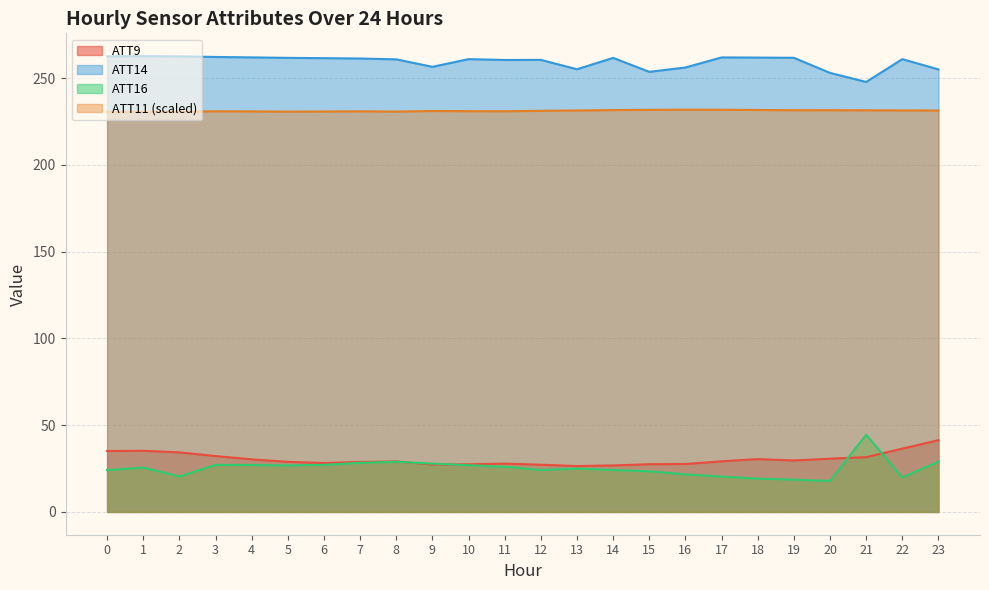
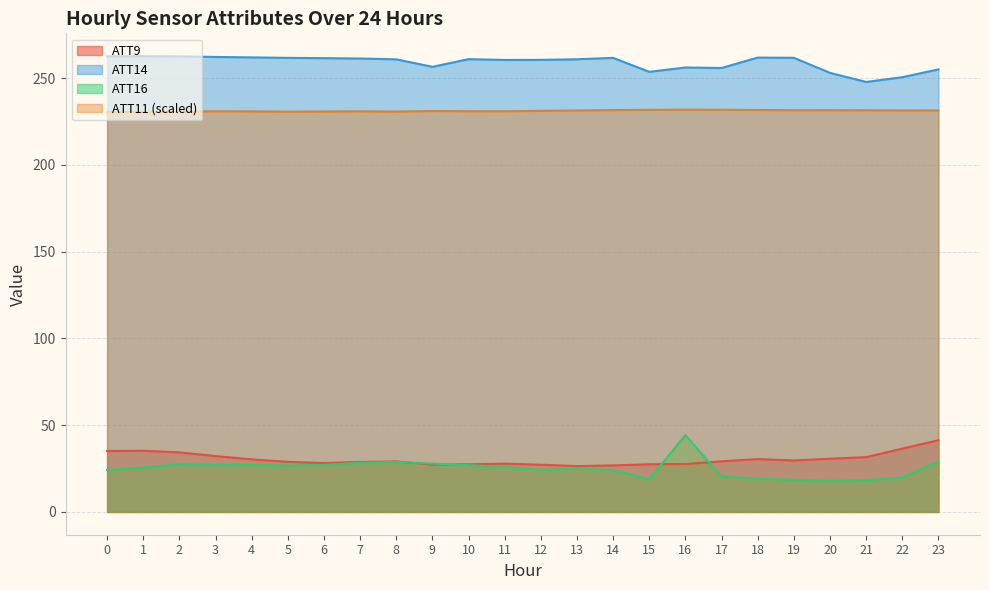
  {
    "ATT14": {
      "3": 262,
      "4": 262,
      "5": 262,
      "6": 262,
      "7": 261,
      "8": 261,
      "9": 257,
      "10": 261,
      "11": 261,
      "12": 261,
-     "13": 255,
+     "13": 261,
      "14": 262,
      "15": 254,
      "16": 256,
-     "17": 262,
+     "17": 256,
      "18": 262,
      "19": 262,
      "20": 253,
      "21": 248,
-     "22": 261,
+     "22": 251,
      "23": 255
    },
    "ATT16": {
      "0": 24,
      "1": 26,
-     "2": 20,
+     "2": 28,
      "3": 27,
      "4": 27,
      "5": 27,
      "11": 26,
      "12": 24,
      "13": 25,
      "14": 24,
-     "15": 23,
-     "16": 22,
+     "15": 19,
+     "16": 44,
      "17": 20,
      "18": 19,
      "19": 19,
      "20": 18,
-     "21": 44,
+     "21": 18,
      "22": 20,
      "23": 29
    }
  }
